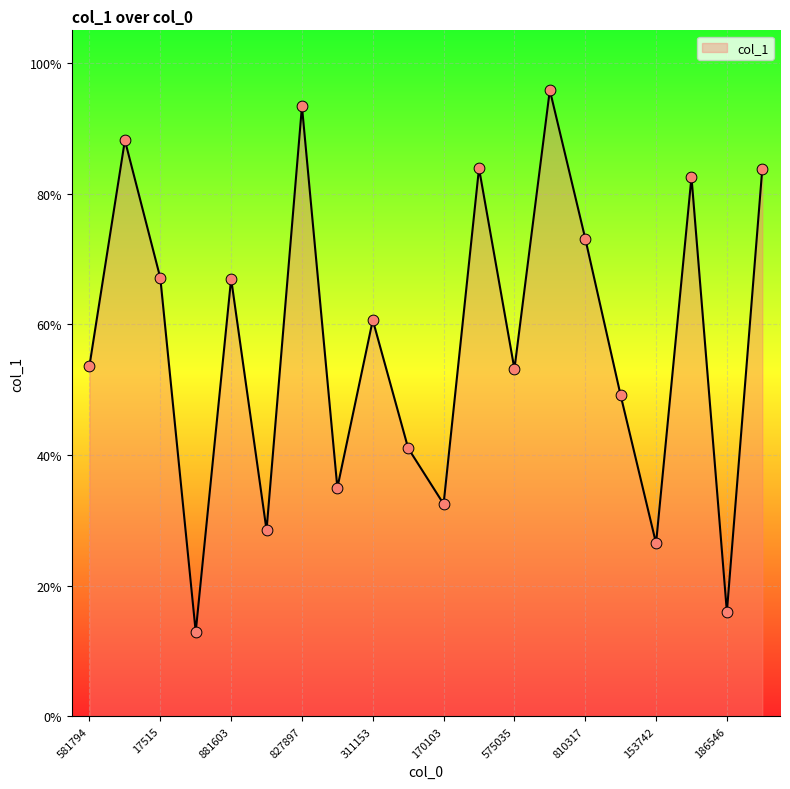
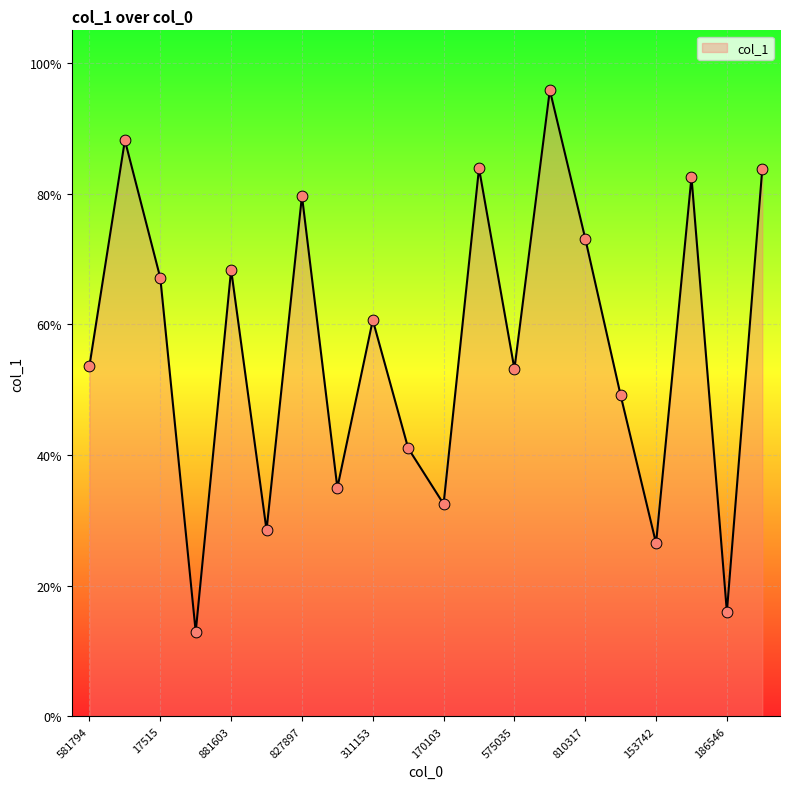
  {
    "581794": "54%",
    "17515": "67%",
-   "881603": "67%",
-   "827897": "93%",
+   "881603": "68%",
+   "827897": "80%",
    "311153": "61%",
    "170103": "33%",
    "575035": "53%",
    "810317": "73%",
    "153742": "26%",
    "186546": "16%"
  }
